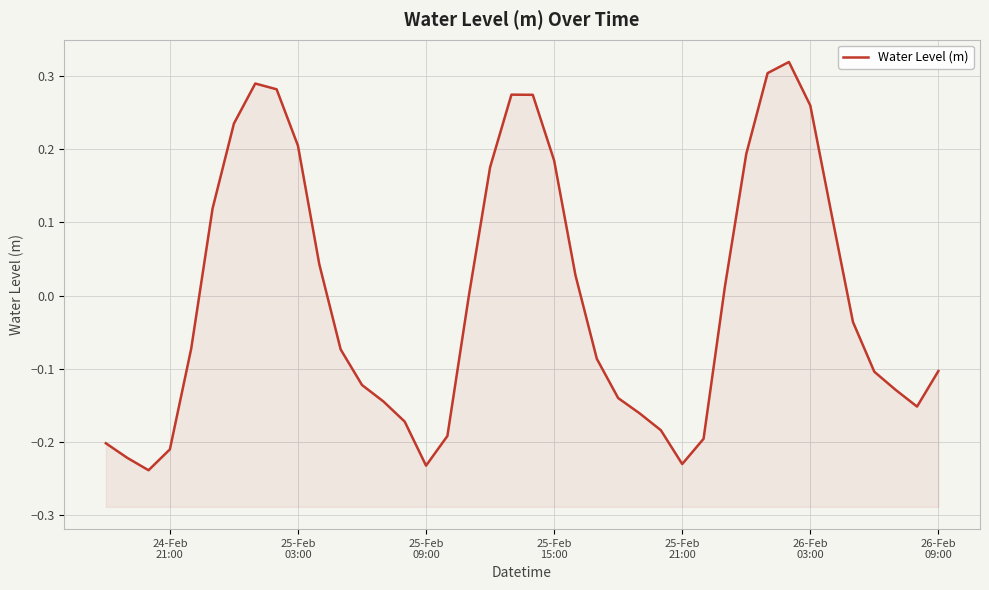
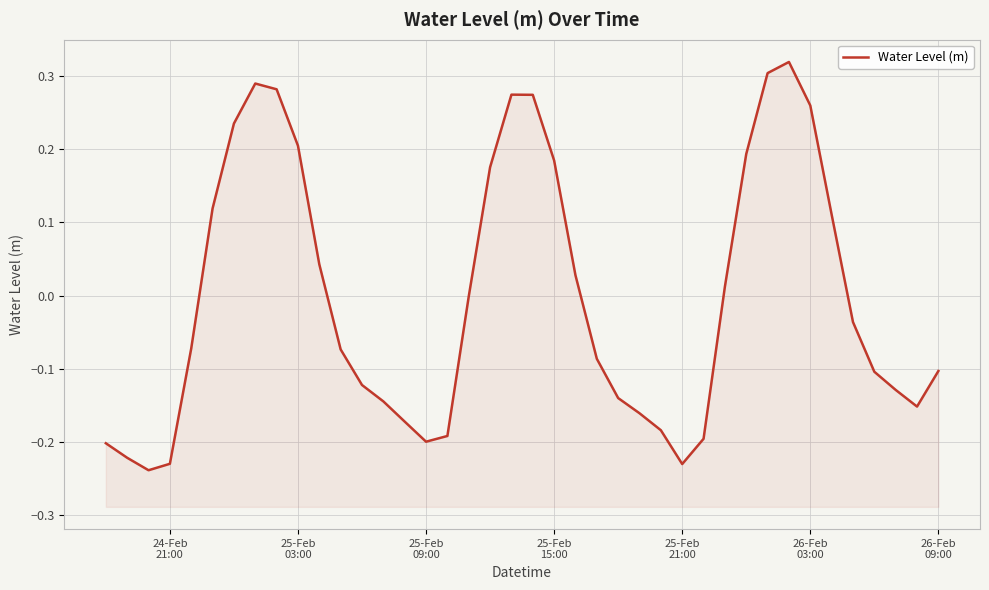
  {
-   "24-Feb 21:00": -0.21,
+   "24-Feb 21:00": -0.23,
    "25-Feb 03:00": 0.20,
-   "25-Feb 09:00": -0.23,
+   "25-Feb 09:00": -0.20,
    "25-Feb 15:00": 0.18,
    "25-Feb 21:00": -0.23,
    "26-Feb 03:00": 0.26,
    "26-Feb 09:00": -0.10
  }
